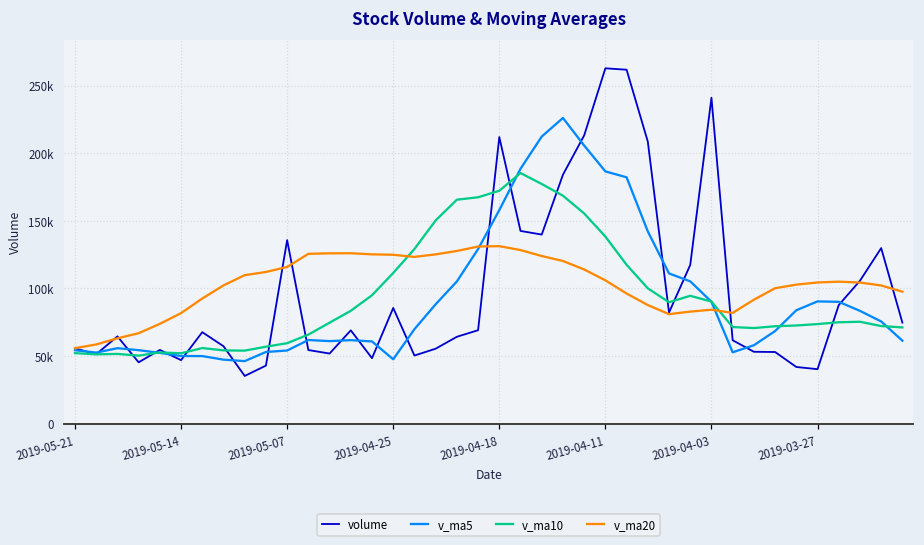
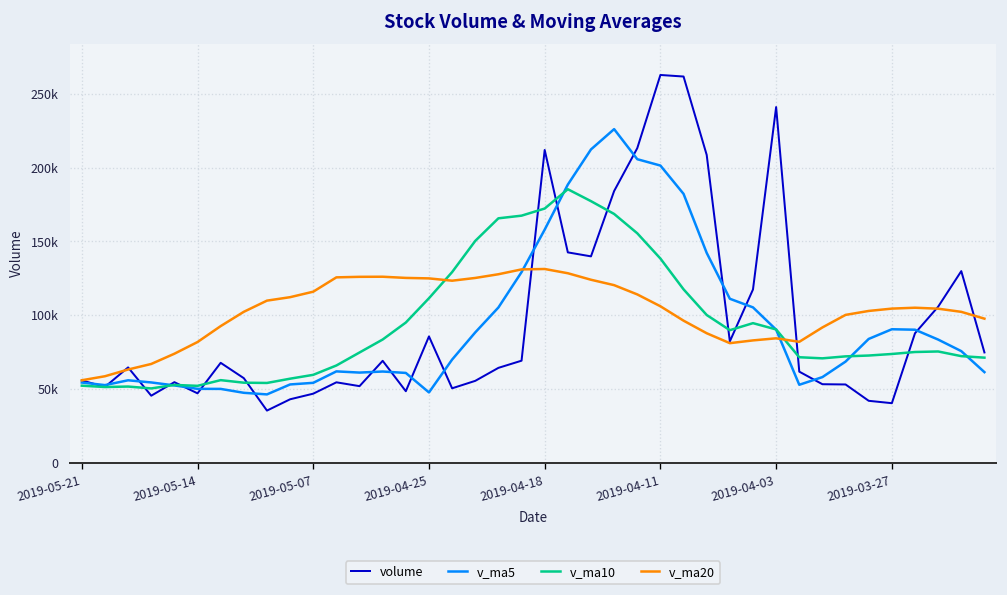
  {
    "volume": {
      "2019-05-14": 47000,
-     "2019-05-07": 136000,
+     "2019-05-07": 47000,
      "2019-04-25": 86000,
      "2019-04-18": 212000,
      "2019-04-11": 263000,
      "2019-04-03": 241000,
      "2019-03-27": 40000
    },
    "v_ma5": {
      "2019-05-07": 54000,
      "2019-04-25": 48000,
      "2019-04-18": 158000,
-     "2019-04-11": 187000,
+     "2019-04-11": 201000,
      "2019-03-27": 90000
    },
    "v_ma10": {
      "2019-05-21": 52000,
      "2019-05-07": 60000,
      "2019-04-25": 111000,
      "2019-04-18": 172000,
      "2019-04-11": 138000,
      "2019-03-27": 74000
    },
    "v_ma20": {
      "2019-05-14": 82000,
      "2019-05-07": 116000,
      "2019-04-25": 125000,
      "2019-04-18": 131000,
      "2019-04-11": 106000,
      "2019-04-03": 84000,
      "2019-03-27": 104000
    }
  }
